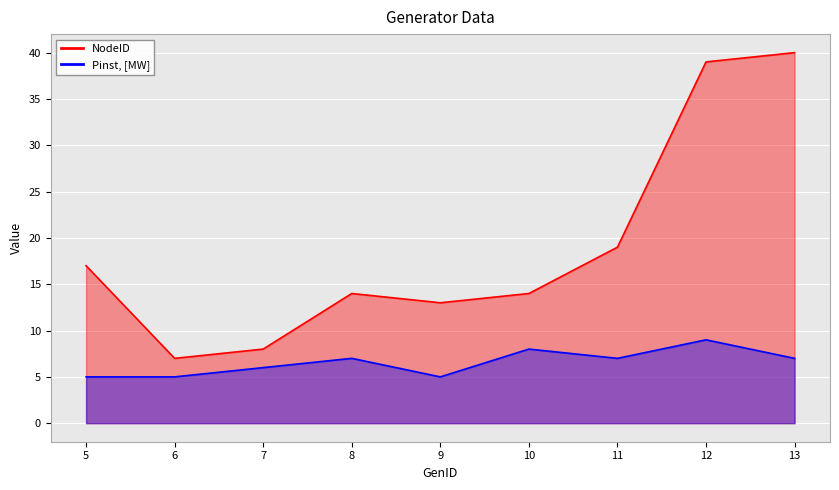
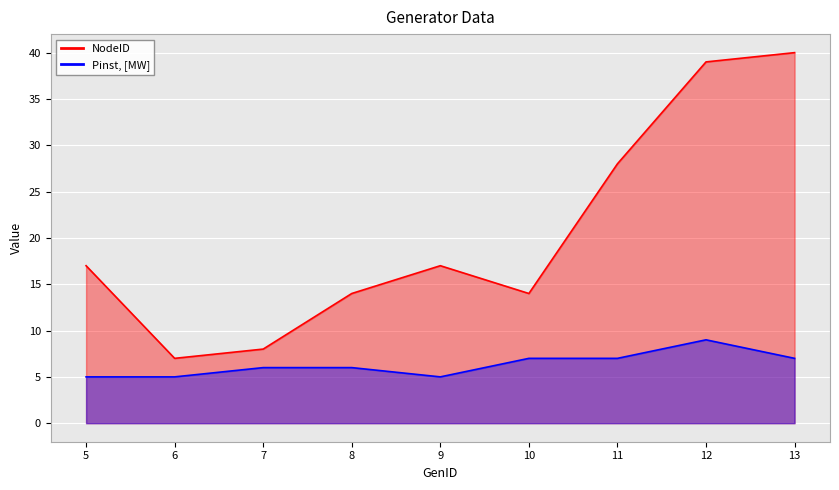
  {
    "NodeID": {
      "5": 17,
      "6": 7,
      "7": 8,
      "8": 14,
-     "9": 13,
+     "9": 17,
      "10": 14,
-     "11": 19,
+     "11": 28,
      "12": 39,
      "13": 40
    },
    "Pinst, [MW]": {
      "5": 5,
      "6": 5,
      "7": 6,
-     "8": 7,
+     "8": 6,
      "9": 5,
-     "10": 8,
+     "10": 7,
      "11": 7,
      "12": 9,
      "13": 7
    }
  }
